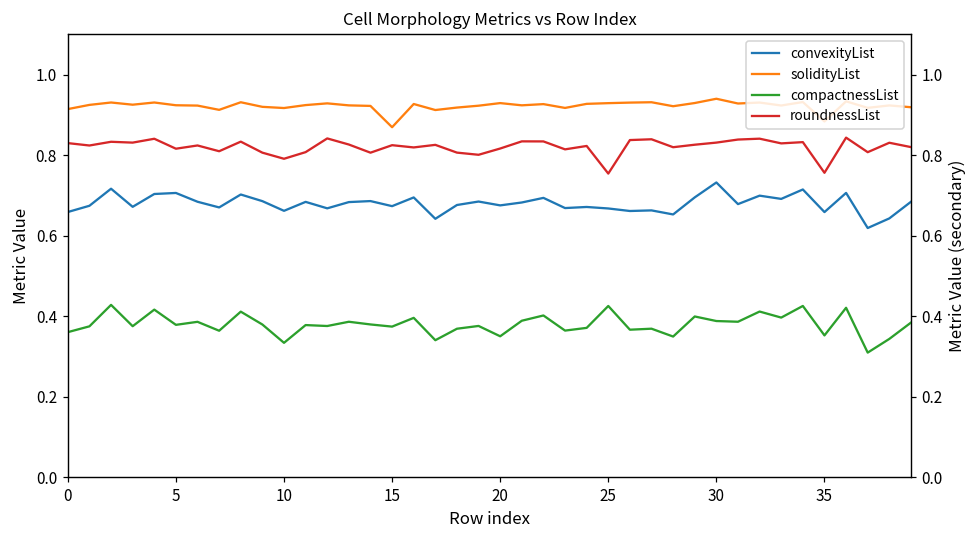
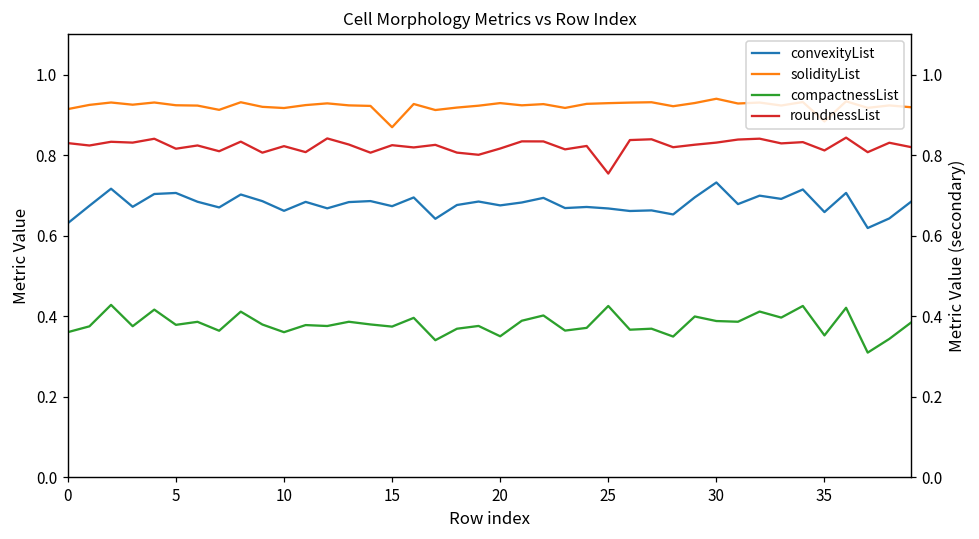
  {
    "convexityList": {
-     "0": 0.66,
+     "0": 0.63,
      "5": 0.71,
      "10": 0.66,
      "15": 0.67,
      "20": 0.68,
      "25": 0.67,
      "30": 0.73,
      "35": 0.66
    },
    "solidityList": {
      "0": 0.91,
      "5": 0.92,
      "10": 0.92,
      "15": 0.87,
      "20": 0.93,
      "25": 0.93,
      "30": 0.94
    },
    "compactnessList": {
      "0": 0.36,
      "5": 0.38,
-     "10": 0.33,
+     "10": 0.36,
      "15": 0.37,
      "20": 0.35,
      "25": 0.43,
      "30": 0.39,
      "35": 0.35
    },
    "roundnessList": {
      "0": 0.83,
      "5": 0.82,
-     "10": 0.79,
+     "10": 0.82,
      "15": 0.82,
      "20": 0.82,
      "25": 0.75,
      "30": 0.83,
-     "35": 0.76
+     "35": 0.81
    }
  }
